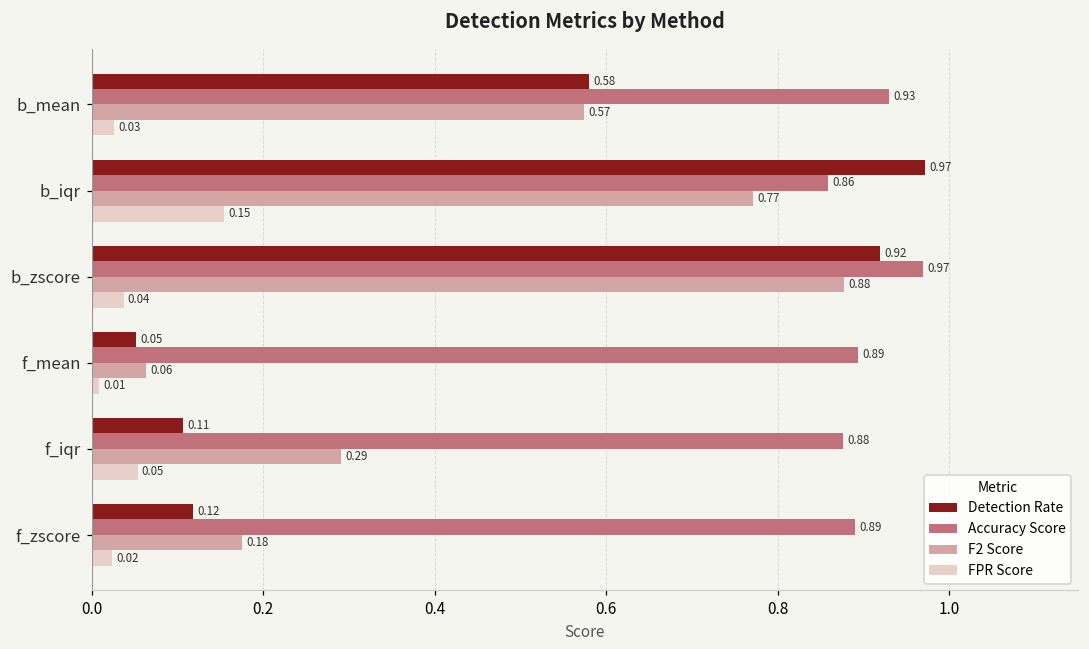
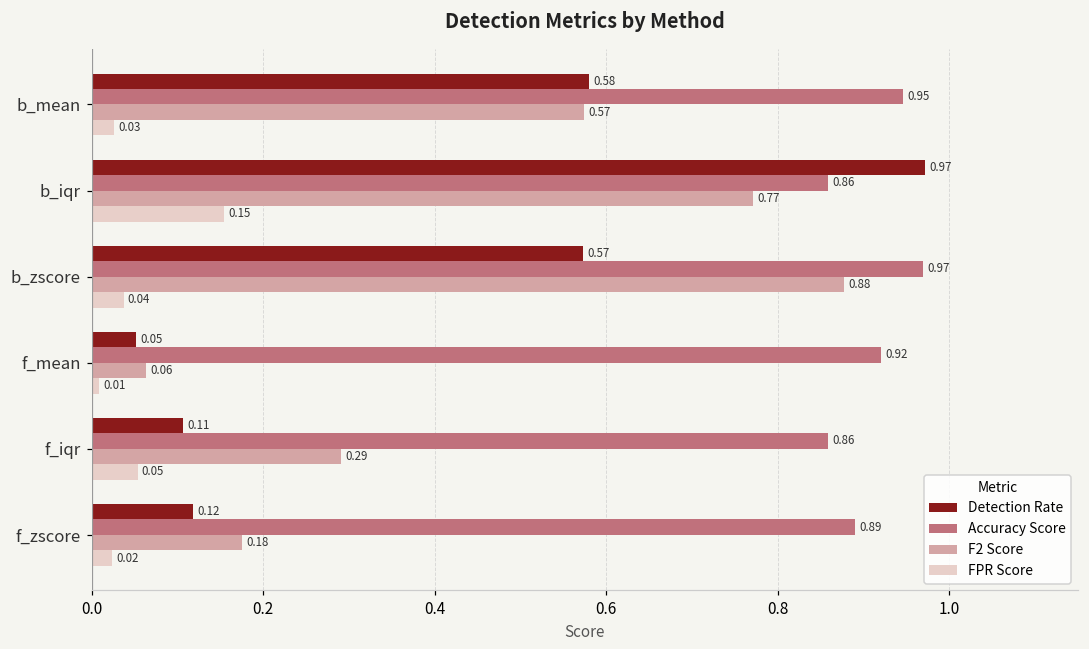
  {
    "Detection Rate": {
      "b_mean": 0.58,
      "b_iqr": 0.97,
-     "b_zscore": 0.92,
+     "b_zscore": 0.57,
      "f_mean": 0.05,
      "f_iqr": 0.11,
      "f_zscore": 0.12
    },
    "Accuracy Score": {
-     "b_mean": 0.93,
+     "b_mean": 0.95,
      "b_iqr": 0.86,
      "b_zscore": 0.97,
-     "f_mean": 0.89,
-     "f_iqr": 0.88,
+     "f_mean": 0.92,
+     "f_iqr": 0.86,
      "f_zscore": 0.89
    }
  }
